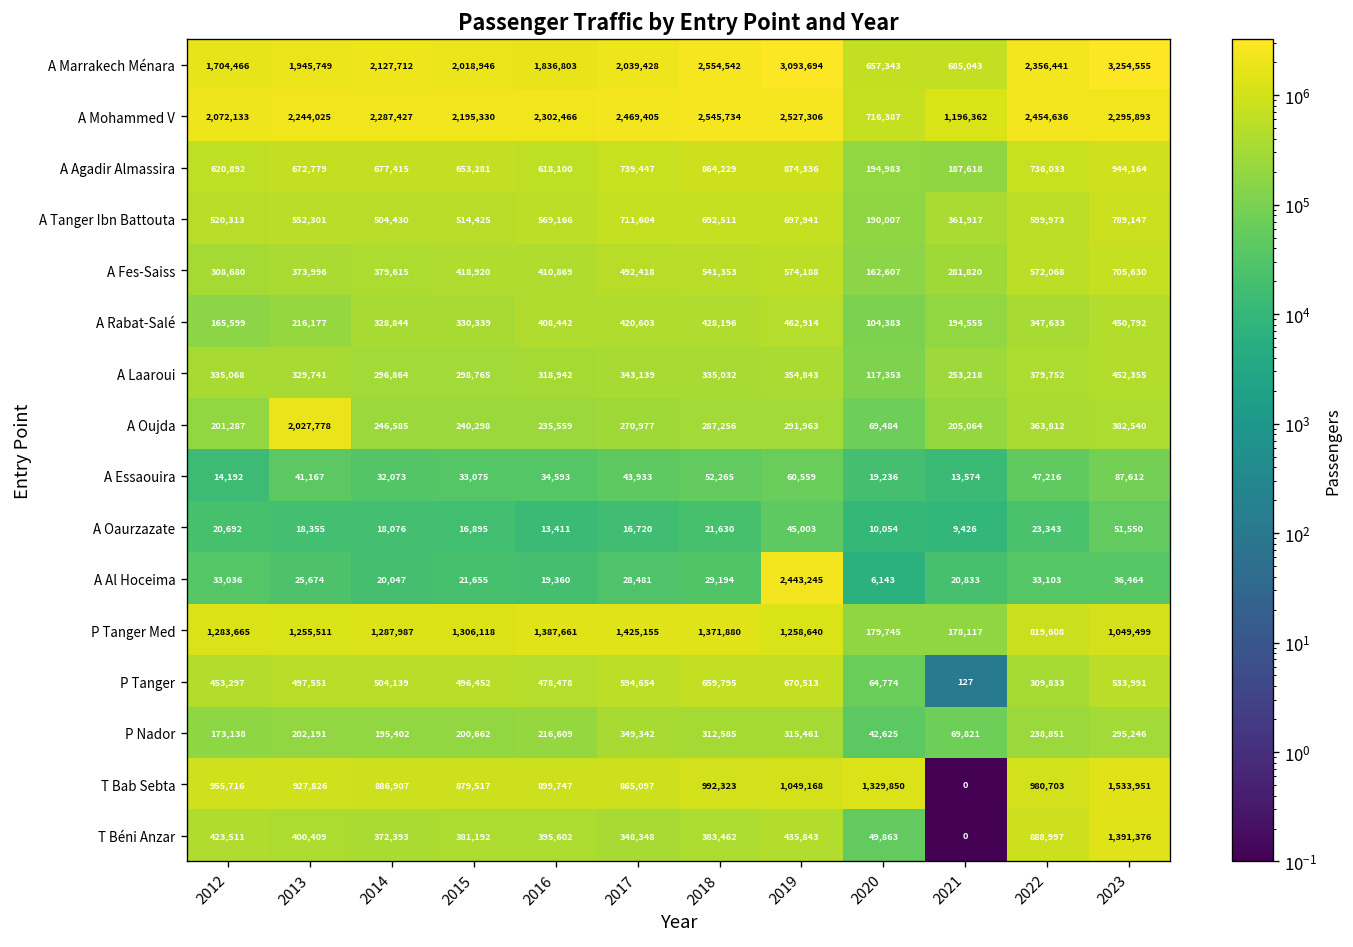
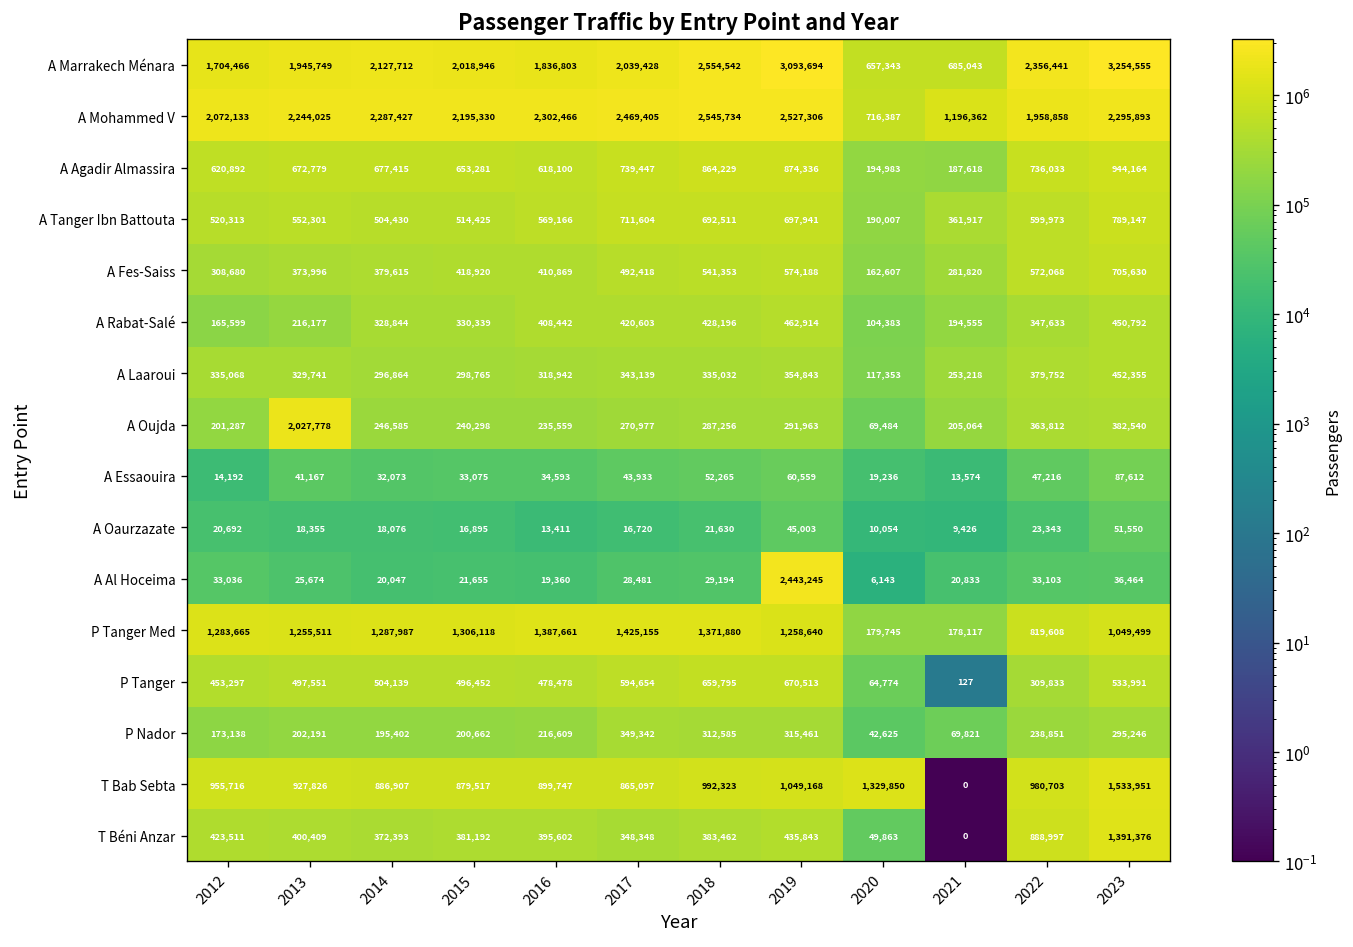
  {
    "A Marrakech Ménara": {
      "2012": "1,704,466",
      "2013": "1,945,749",
      "2014": "2,127,712",
      "2015": "2,018,946",
      "2016": "1,836,803",
      "2017": "2,039,428",
      "2018": "2,554,542",
      "2019": "3,093,694",
      "2020": "657,343",
      "2021": "685,043",
      "2022": "2,356,441",
      "2023": "3,254,555"
    },
    "A Mohammed V": {
      "2012": "2,072,133",
      "2013": "2,244,025",
      "2014": "2,287,427",
      "2015": "2,195,330",
      "2016": "2,302,466",
      "2017": "2,469,405",
      "2018": "2,545,734",
      "2019": "2,527,306",
      "2020": "716,387",
      "2021": "1,196,362",
-     "2022": "2,454,636",
+     "2022": "1,958,858",
      "2023": "2,295,893"
    },
    "A Agadir Almassira": {
      "2012": "620,892",
      "2013": "672,779",
      "2014": "677,415",
      "2015": "653,281",
      "2016": "618,100",
      "2017": "739,447",
      "2018": "864,229",
      "2019": "874,336",
      "2020": "194,983",
      "2021": "187,618",
      "2022": "736,033",
      "2023": "944,164"
    },
    "A Tanger Ibn Battouta": {
      "2012": "520,313",
      "2013": "552,301",
      "2014": "504,430",
      "2015": "514,425",
      "2016": "569,166",
      "2017": "711,604",
      "2018": "692,511",
      "2019": "697,941",
      "2020": "190,007",
      "2021": "361,917",
      "2022": "599,973",
      "2023": "789,147"
    },
    "A Fes-Saiss": {
      "2012": "308,680",
      "2013": "373,996",
      "2014": "379,615",
      "2015": "418,920",
      "2016": "410,869",
      "2017": "492,418",
      "2018": "541,353",
      "2019": "574,188",
      "2020": "162,607",
      "2021": "281,820",
      "2022": "572,068",
      "2023": "705,630"
    },
    "A Rabat-Salé": {
      "2012": "165,599",
      "2013": "216,177",
      "2014": "328,844",
      "2015": "330,339",
      "2016": "408,442",
      "2017": "420,603",
      "2018": "428,196",
      "2019": "462,914",
      "2020": "104,383",
      "2021": "194,555",
      "2022": "347,633",
      "2023": "450,792"
    },
    "A Laaroui": {
      "2012": "335,068",
      "2013": "329,741",
      "2014": "296,864",
      "2015": "298,765",
      "2016": "318,942",
      "2017": "343,139",
      "2018": "335,032",
      "2019": "354,843",
      "2020": "117,353",
      "2021": "253,218",
      "2022": "379,752",
      "2023": "452,355"
    },
    "A Oujda": {
      "2012": "201,287",
      "2013": "2,027,778",
      "2014": "246,585",
      "2015": "240,298",
      "2016": "235,559",
      "2017": "270,977",
      "2018": "287,256",
      "2019": "291,963",
      "2020": "69,484",
      "2021": "205,064",
      "2022": "363,812",
      "2023": "382,540"
    },
    "A Essaouira": {
      "2012": "14,192",
      "2013": "41,167",
      "2014": "32,073",
      "2015": "33,075",
      "2016": "34,593",
      "2017": "43,933",
      "2018": "52,265",
      "2019": "60,559",
      "2020": "19,236",
      "2021": "13,574",
      "2022": "47,216",
      "2023": "87,612"
    },
    "A Oaurzazate": {
      "2012": "20,692",
      "2013": "18,355",
      "2014": "18,076",
      "2015": "16,895",
      "2016": "13,411",
      "2017": "16,720",
      "2018": "21,630",
      "2019": "45,003",
      "2020": "10,054",
      "2021": "9,426",
      "2022": "23,343",
      "2023": "51,550"
    },
    "A Al Hoceima": {
      "2012": "33,036",
      "2013": "25,674",
      "2014": "20,047",
      "2015": "21,655",
      "2016": "19,360",
      "2017": "28,481",
      "2018": "29,194",
      "2019": "2,443,245",
      "2020": "6,143",
      "2021": "20,833",
      "2022": "33,103",
      "2023": "36,464"
    },
    "P Tanger Med": {
      "2012": "1,283,665",
      "2013": "1,255,511",
      "2014": "1,287,987",
      "2015": "1,306,118",
      "2016": "1,387,661",
      "2017": "1,425,155",
      "2018": "1,371,880",
      "2019": "1,258,640",
      "2020": "179,745",
      "2021": "178,117",
      "2022": "819,608",
      "2023": "1,049,499"
    },
    "P Tanger": {
      "2012": "453,297",
      "2013": "497,551",
      "2014": "504,139",
      "2015": "496,452",
      "2016": "478,478",
      "2017": "594,654",
      "2018": "659,795",
      "2019": "670,513",
      "2020": "64,774",
      "2021": "127",
      "2022": "309,833",
      "2023": "533,991"
    },
    "P Nador": {
      "2012": "173,138",
      "2013": "202,191",
      "2014": "195,402",
      "2015": "200,662",
      "2016": "216,609",
      "2017": "349,342",
      "2018": "312,585",
      "2019": "315,461",
      "2020": "42,625",
      "2021": "69,821",
      "2022": "238,851",
      "2023": "295,246"
    },
    "T Bab Sebta": {
      "2012": "955,716",
      "2013": "927,826",
      "2014": "886,907",
      "2015": "879,517",
      "2016": "899,747",
      "2017": "865,097",
      "2018": "992,323",
      "2019": "1,049,168",
      "2020": "1,329,850",
      "2021": "0",
      "2022": "980,703",
      "2023": "1,533,951"
    },
    "T Béni Anzar": {
      "2012": "423,511",
      "2013": "400,409",
      "2014": "372,393",
      "2015": "381,192",
      "2016": "395,602",
      "2017": "348,348",
      "2018": "383,462",
      "2019": "435,843",
      "2020": "49,863",
      "2021": "0",
      "2022": "888,997",
      "2023": "1,391,376"
    }
  }
